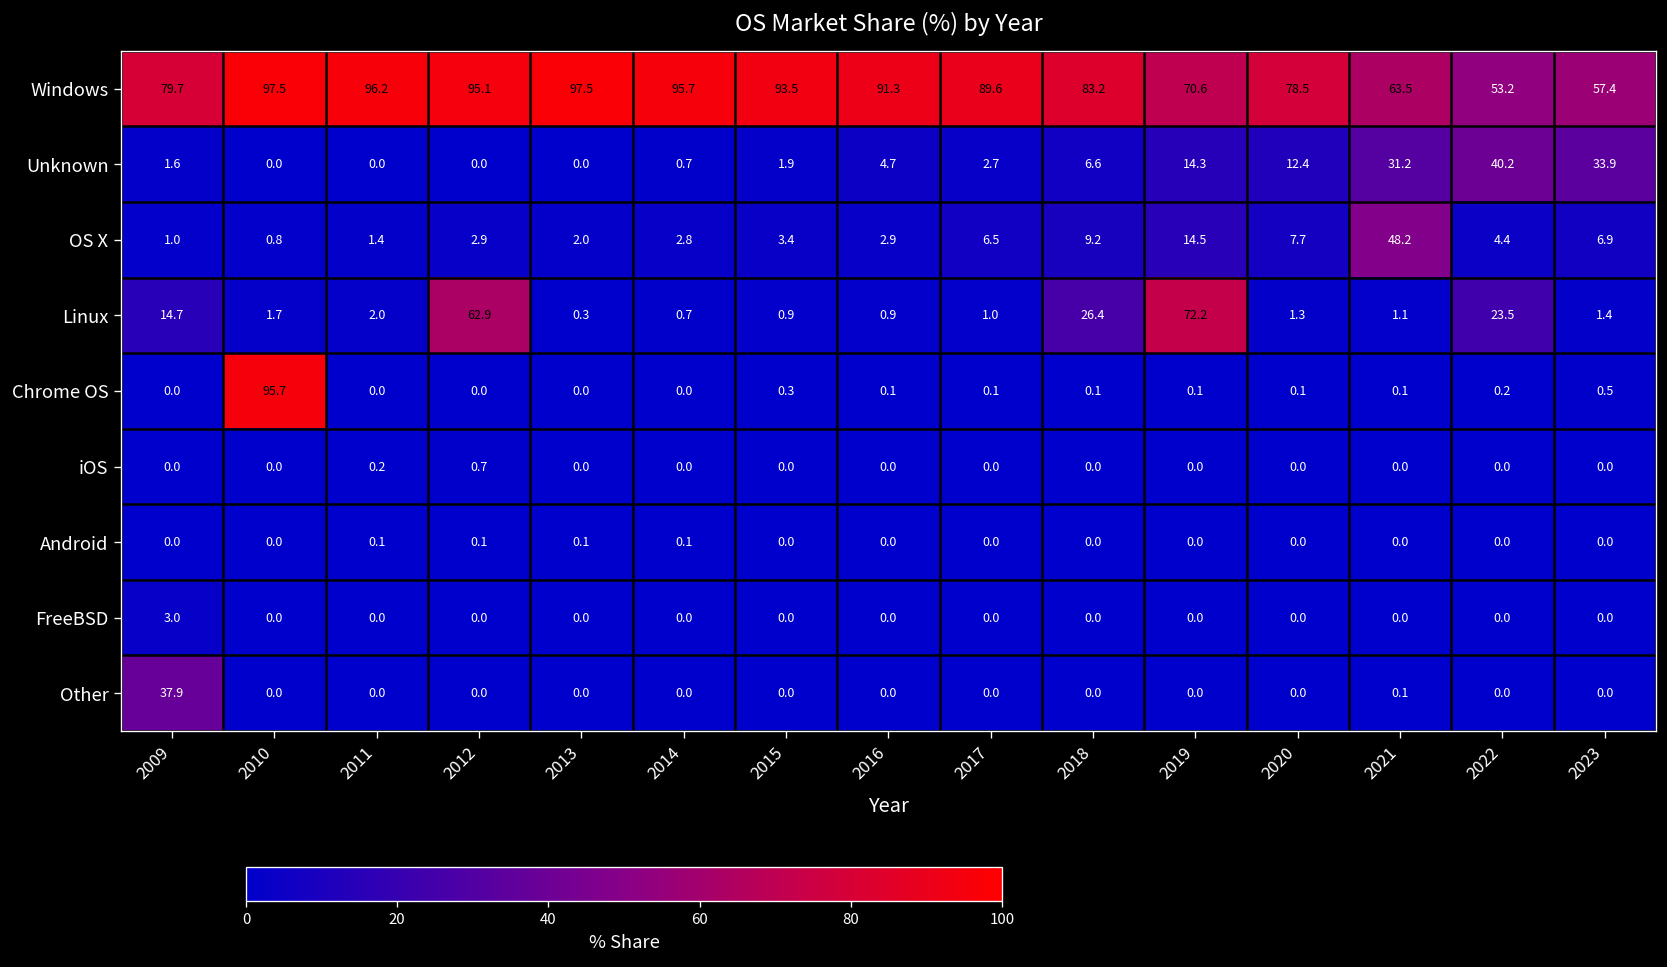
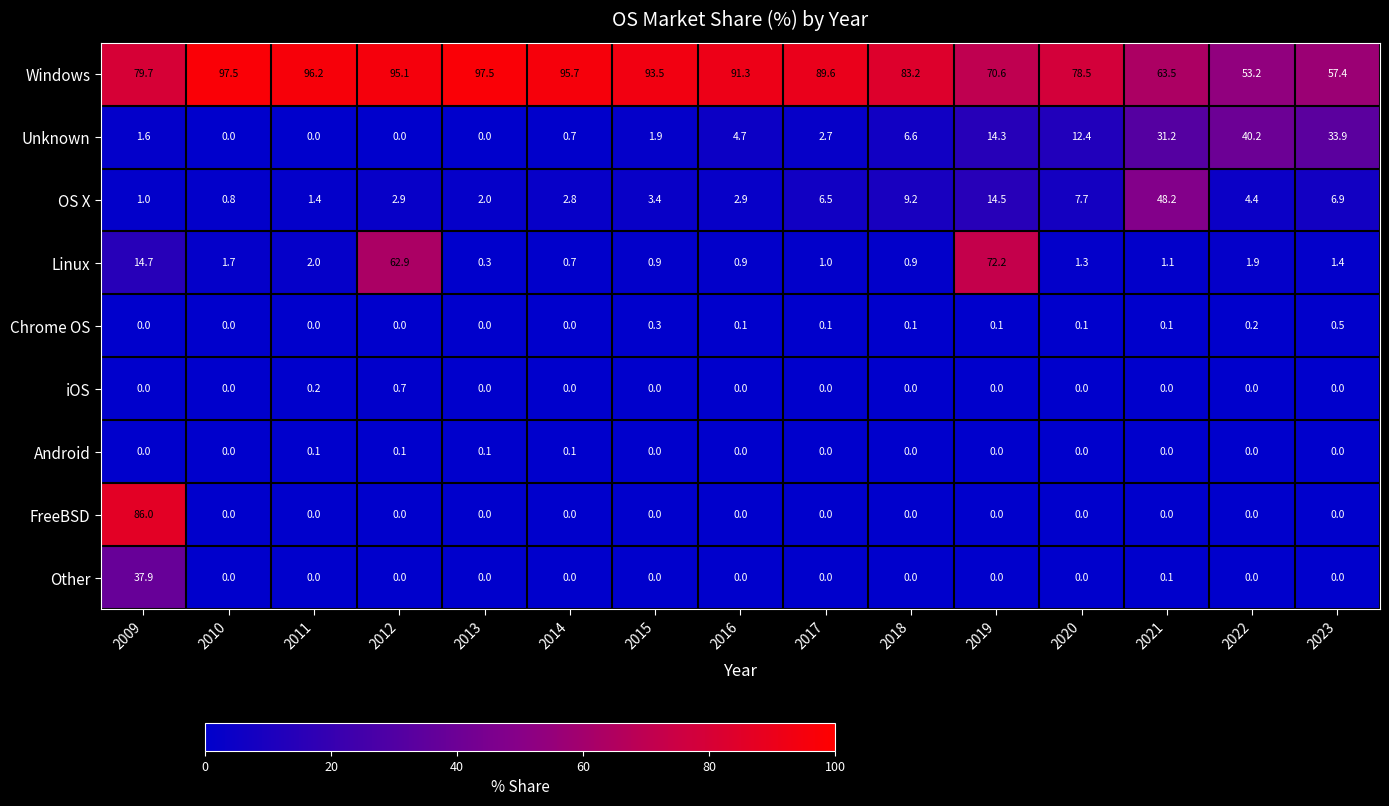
  {
    "Windows": {
      "2009": 79.7,
      "2010": 97.5,
      "2011": 96.2,
      "2012": 95.1,
      "2013": 97.5,
      "2014": 95.7,
      "2015": 93.5,
      "2016": 91.3,
      "2017": 89.6,
      "2018": 83.2,
      "2019": 70.6,
      "2020": 78.5,
      "2021": 63.5,
      "2022": 53.2,
      "2023": 57.4
    },
    "Unknown": {
      "2009": 1.6,
      "2010": 0.0,
      "2011": 0.0,
      "2012": 0.0,
      "2013": 0.0,
      "2014": 0.7,
      "2015": 1.9,
      "2016": 4.7,
      "2017": 2.7,
      "2018": 6.6,
      "2019": 14.3,
      "2020": 12.4,
      "2021": 31.2,
      "2022": 40.2,
      "2023": 33.9
    },
    "OS X": {
      "2009": 1.0,
      "2010": 0.8,
      "2011": 1.4,
      "2012": 2.9,
      "2013": 2.0,
      "2014": 2.8,
      "2015": 3.4,
      "2016": 2.9,
      "2017": 6.5,
      "2018": 9.2,
      "2019": 14.5,
      "2020": 7.7,
      "2021": 48.2,
      "2022": 4.4,
      "2023": 6.9
    },
    "Linux": {
      "2009": 14.7,
      "2010": 1.7,
      "2011": 2.0,
      "2012": 62.9,
      "2013": 0.3,
      "2014": 0.7,
      "2015": 0.9,
      "2016": 0.9,
      "2017": 1.0,
-     "2018": 26.4,
+     "2018": 0.9,
      "2019": 72.2,
      "2020": 1.3,
      "2021": 1.1,
-     "2022": 23.5,
+     "2022": 1.9,
      "2023": 1.4
    },
    "Chrome OS": {
      "2009": 0.0,
-     "2010": 95.7,
+     "2010": 0.0,
      "2011": 0.0,
      "2012": 0.0,
      "2013": 0.0,
      "2014": 0.0,
      "2015": 0.3,
      "2016": 0.1,
      "2017": 0.1,
      "2018": 0.1,
      "2019": 0.1,
      "2020": 0.1,
      "2021": 0.1,
      "2022": 0.2,
      "2023": 0.5
    },
    "iOS": {
      "2009": 0.0,
      "2010": 0.0,
      "2011": 0.2,
      "2012": 0.7,
      "2013": 0.0,
      "2014": 0.0,
      "2015": 0.0,
      "2016": 0.0,
      "2017": 0.0,
      "2018": 0.0,
      "2019": 0.0,
      "2020": 0.0,
      "2021": 0.0,
      "2022": 0.0,
      "2023": 0.0
    },
    "Android": {
      "2009": 0.0,
      "2010": 0.0,
      "2011": 0.1,
      "2012": 0.1,
      "2013": 0.1,
      "2014": 0.1,
      "2015": 0.0,
      "2016": 0.0,
      "2017": 0.0,
      "2018": 0.0,
      "2019": 0.0,
      "2020": 0.0,
      "2021": 0.0,
      "2022": 0.0,
      "2023": 0.0
    },
    "FreeBSD": {
-     "2009": 3.0,
+     "2009": 86.0,
      "2010": 0.0,
      "2011": 0.0,
      "2012": 0.0,
      "2013": 0.0,
      "2014": 0.0,
      "2015": 0.0,
      "2016": 0.0,
      "2017": 0.0,
      "2018": 0.0,
      "2019": 0.0,
      "2020": 0.0,
      "2021": 0.0,
      "2022": 0.0,
      "2023": 0.0
    },
    "Other": {
      "2009": 37.9,
      "2010": 0.0,
      "2011": 0.0,
      "2012": 0.0,
      "2013": 0.0,
      "2014": 0.0,
      "2015": 0.0,
      "2016": 0.0,
      "2017": 0.0,
      "2018": 0.0,
      "2019": 0.0,
      "2020": 0.0,
      "2021": 0.1,
      "2022": 0.0,
      "2023": 0.0
    }
  }
